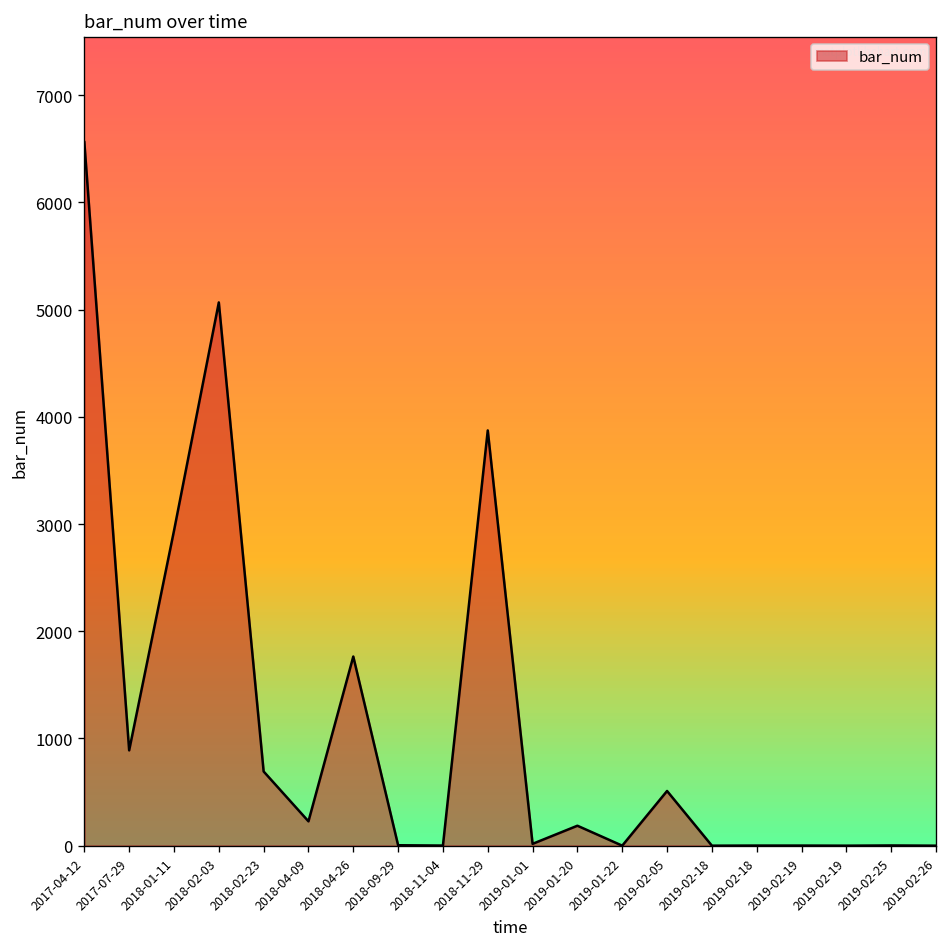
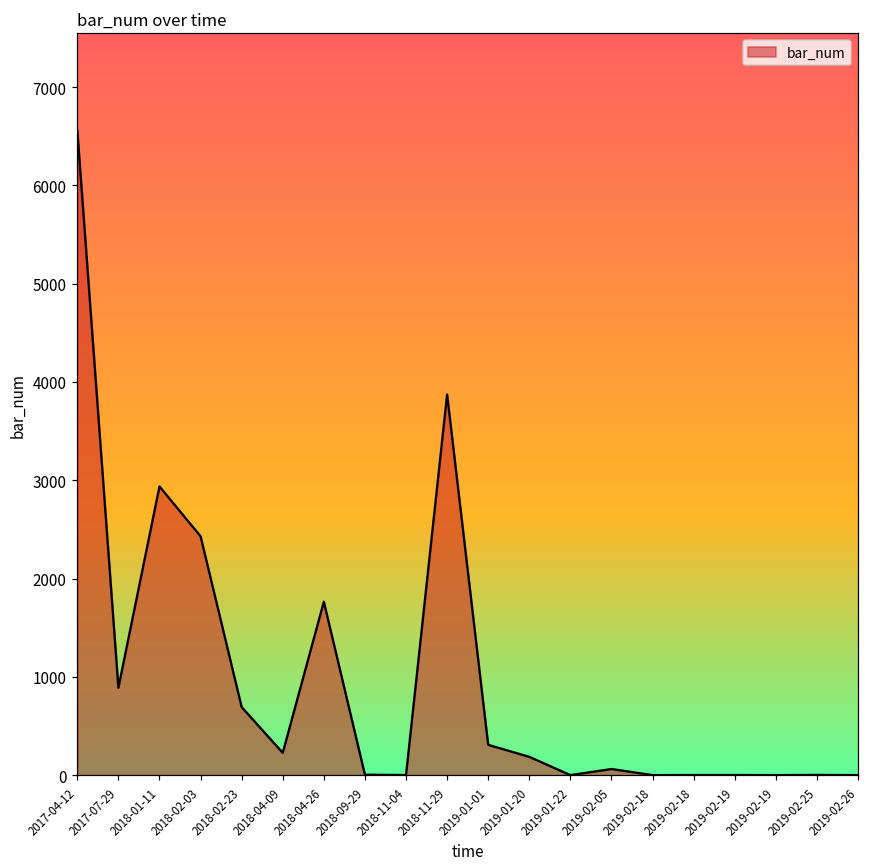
  {
    "2017-04-12": 6600,
    "2017-07-29": 900,
    "2018-01-11": 2900,
-   "2018-02-03": 5100,
+   "2018-02-03": 2400,
    "2018-02-23": 700,
    "2018-04-09": 200,
    "2018-04-26": 1800,
    "2018-09-29": 0,
    "2018-11-04": 0,
    "2018-11-29": 3900,
-   "2019-01-01": 0,
+   "2019-01-01": 300,
    "2019-01-20": 200,
    "2019-01-22": 0,
-   "2019-02-05": 500,
+   "2019-02-05": 100,
    "2019-02-25": 0,
    "2019-02-26": 0
  }
